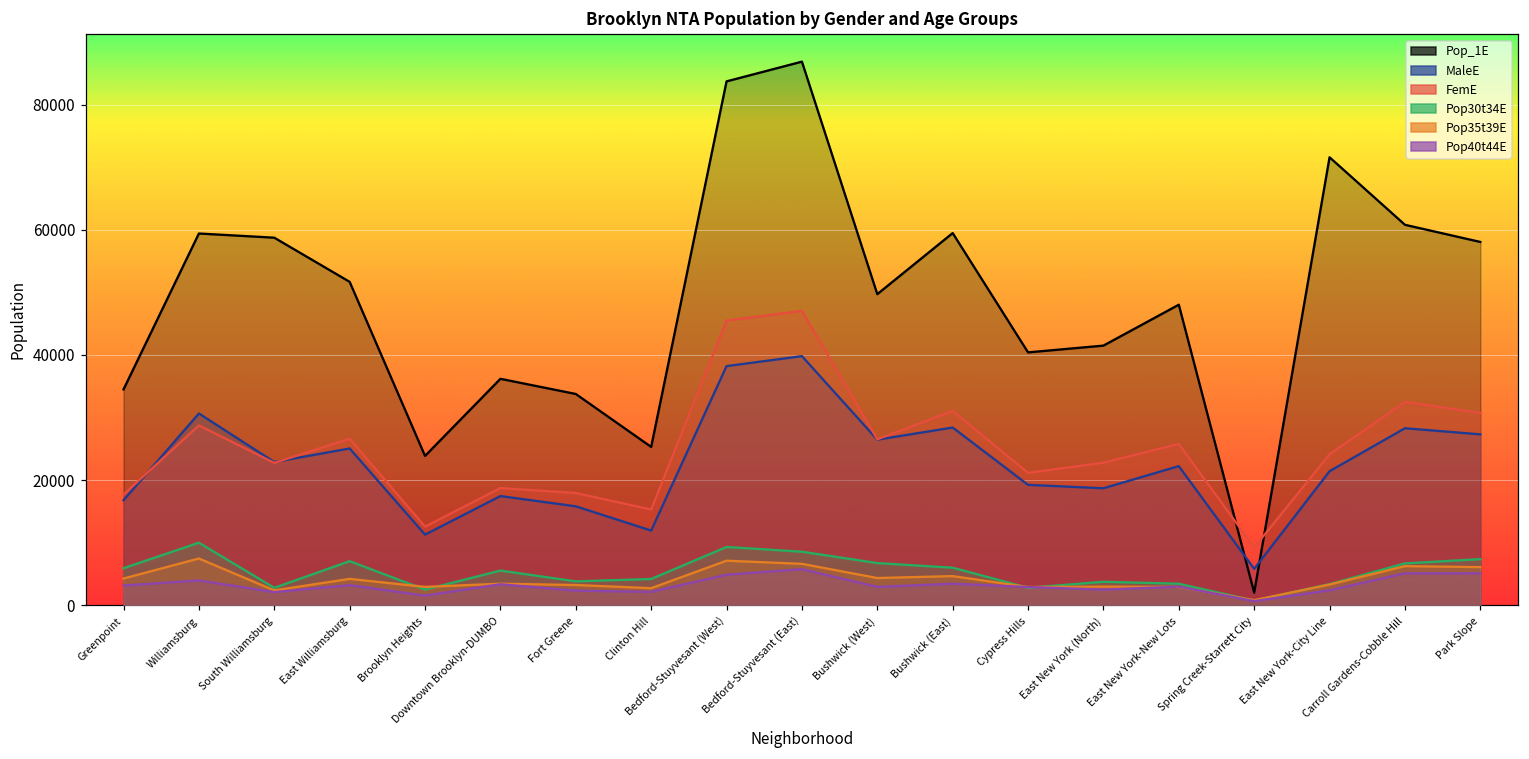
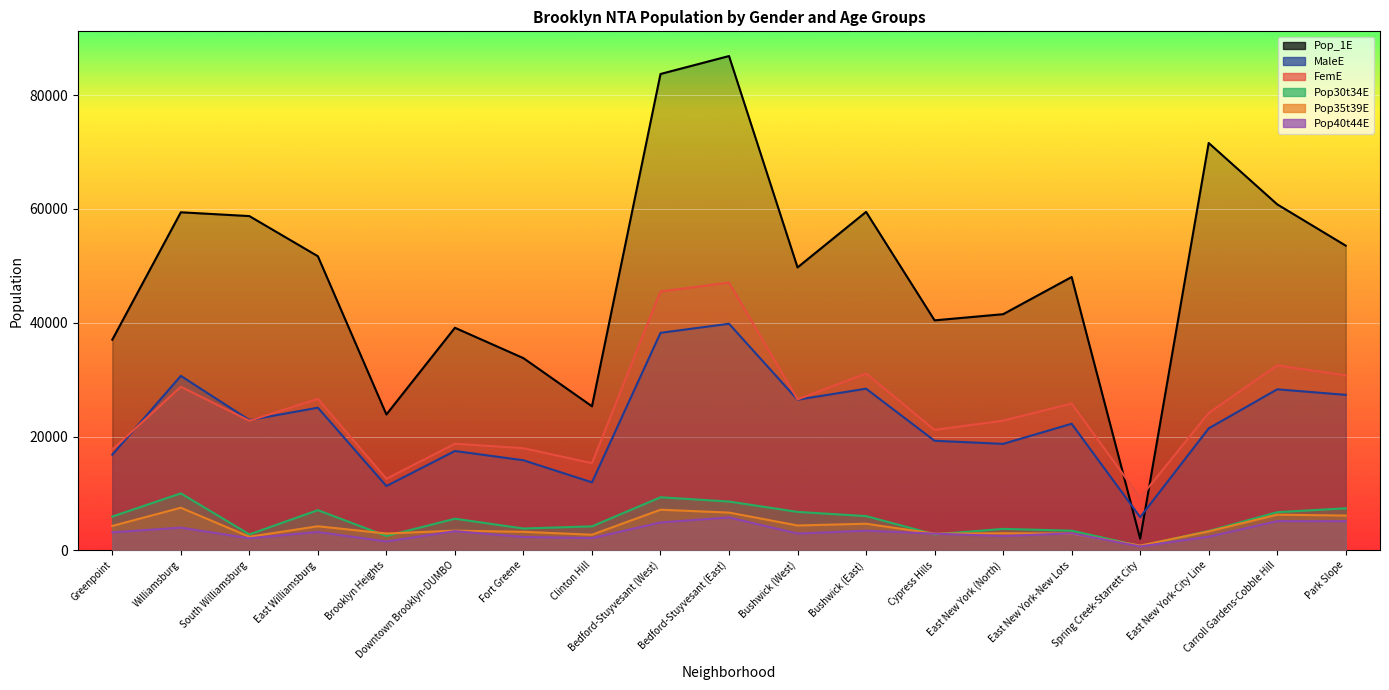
  {
    "Pop_1E": {
-     "Greenpoint": 35000,
+     "Greenpoint": 37000,
      "Williamsburg": 59000,
      "South Williamsburg": 59000,
      "East Williamsburg": 52000,
      "Brooklyn Heights": 24000,
-     "Downtown Brooklyn-DUMBO": 36000,
+     "Downtown Brooklyn-DUMBO": 39000,
      "Fort Greene": 34000,
      "Clinton Hill": 25000,
      "Bedford-Stuyvesant (West)": 84000,
      "Bedford-Stuyvesant (East)": 87000,
      "Bushwick (West)": 50000,
      "Bushwick (East)": 59000,
      "Cypress Hills": 40000,
      "East New York (North)": 41000,
      "East New York-New Lots": 48000,
      "Spring Creek-Starrett City": 2000,
      "East New York-City Line": 72000,
      "Carroll Gardens-Cobble Hill": 61000,
-     "Park Slope": 58000
+     "Park Slope": 54000
    }
  }
